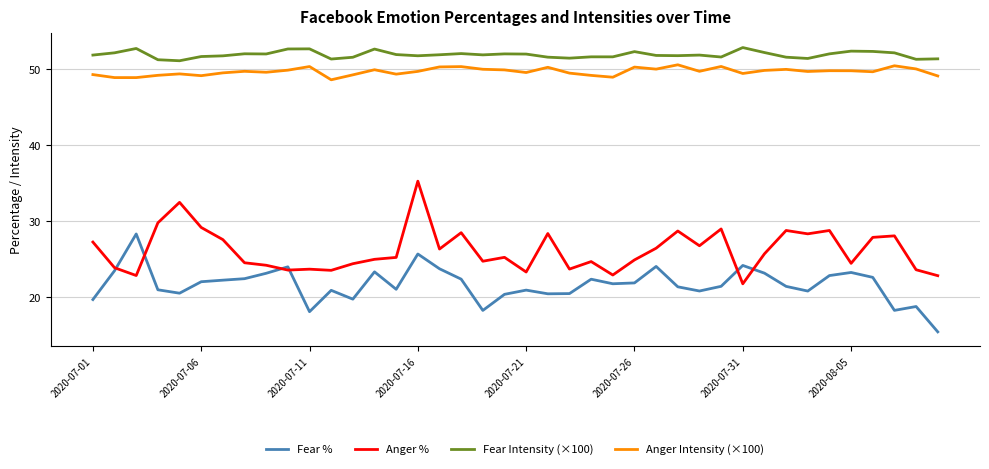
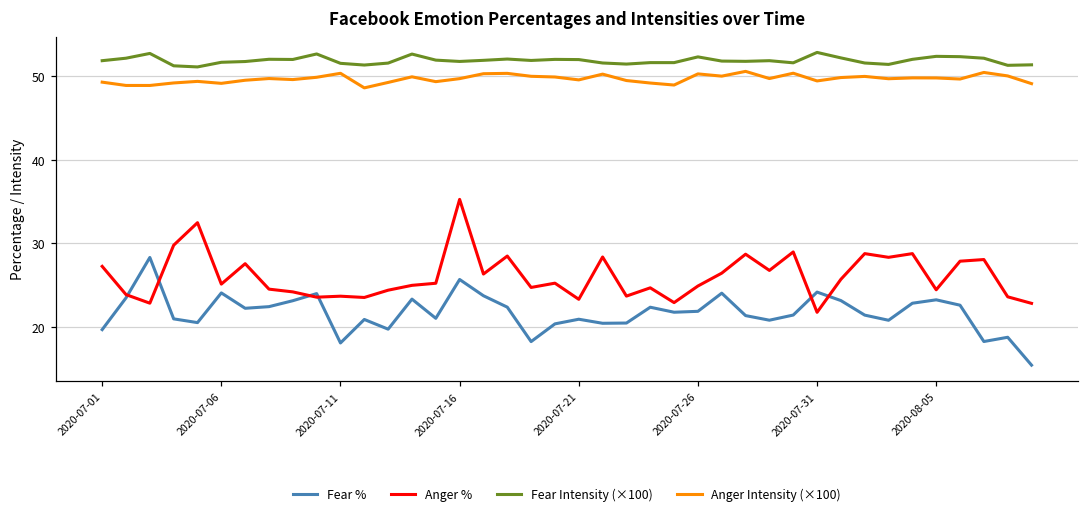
  {
    "Fear %": {
      "2020-07-01": 20,
-     "2020-07-06": 22,
+     "2020-07-06": 24,
      "2020-07-11": 18,
      "2020-07-16": 26,
      "2020-07-21": 21,
      "2020-07-26": 22,
      "2020-07-31": 24,
      "2020-08-05": 23
    },
    "Anger %": {
      "2020-07-01": 27,
-     "2020-07-06": 29,
+     "2020-07-06": 25,
      "2020-07-11": 24,
      "2020-07-16": 35,
      "2020-07-21": 23,
      "2020-07-26": 25,
      "2020-07-31": 22,
      "2020-08-05": 24
    },
    "Fear Intensity (×100)": {
      "2020-07-01": 52,
      "2020-07-06": 52,
-     "2020-07-11": 53,
+     "2020-07-11": 52,
      "2020-07-16": 52,
      "2020-07-21": 52,
      "2020-07-26": 52,
      "2020-07-31": 53,
      "2020-08-05": 52
    },
    "Anger Intensity (×100)": {
      "2020-07-01": 49,
      "2020-07-06": 49,
      "2020-07-11": 50,
      "2020-07-16": 50,
      "2020-07-21": 50,
      "2020-07-26": 50,
      "2020-07-31": 49,
      "2020-08-05": 50
    }
  }
